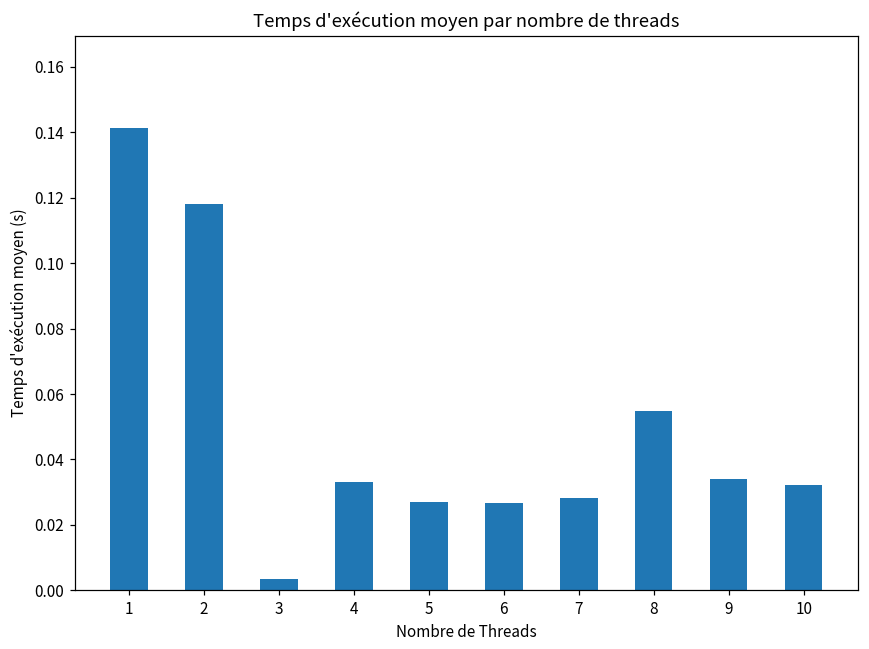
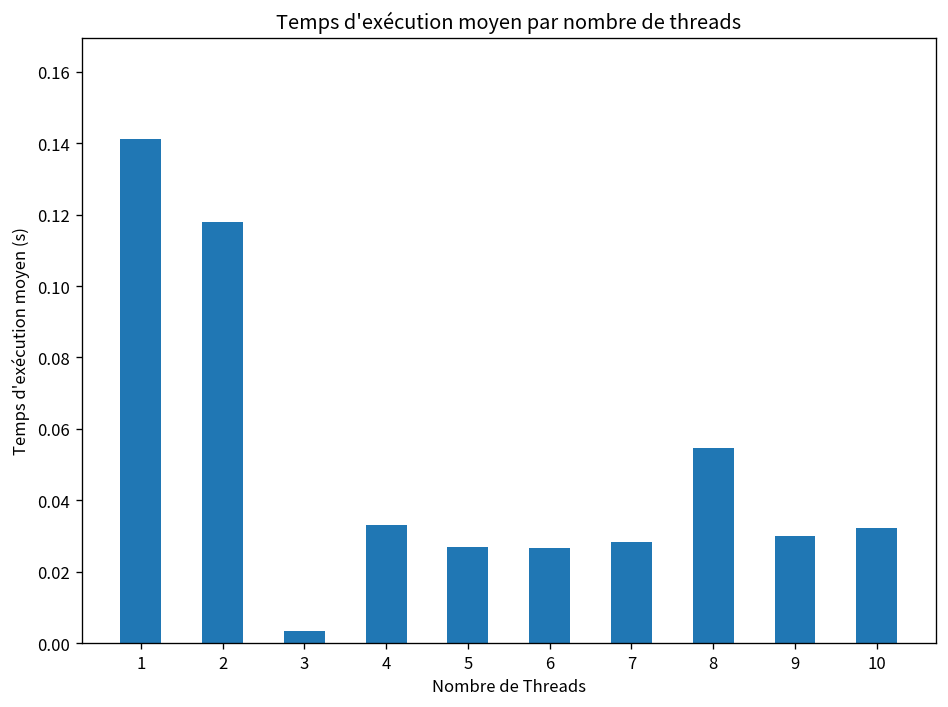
  {
    "1": 0.141,
    "2": 0.118,
    "3": 0.003,
    "4": 0.033,
    "5": 0.027,
    "6": 0.027,
    "7": 0.028,
    "8": 0.055,
-   "9": 0.034,
+   "9": 0.030,
    "10": 0.032
  }
